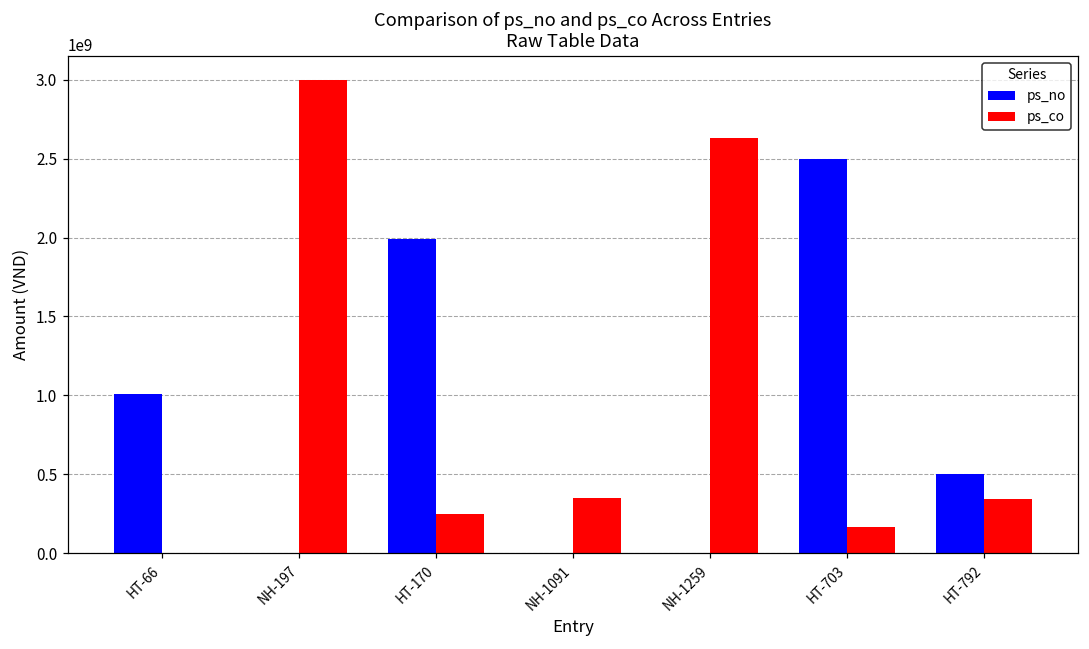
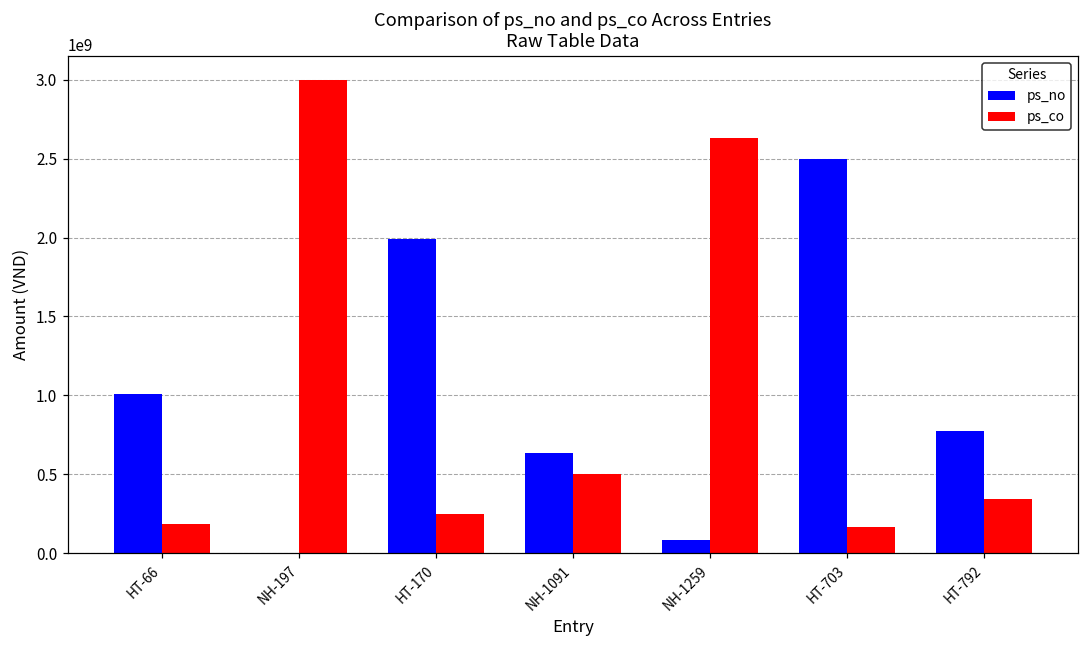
  {
    "ps_no": {
      "HT-66": 1010000000,
      "NH-197": 0,
      "HT-170": 1990000000,
-     "NH-1091": 0,
-     "NH-1259": 0,
+     "NH-1091": 630000000,
+     "NH-1259": 80000000,
      "HT-703": 2500000000,
-     "HT-792": 500000000
+     "HT-792": 770000000
    },
    "ps_co": {
-     "HT-66": 0,
+     "HT-66": 190000000,
      "NH-197": 3000000000,
      "HT-170": 250000000,
-     "NH-1091": 350000000,
+     "NH-1091": 500000000,
      "NH-1259": 2630000000,
      "HT-703": 160000000,
      "HT-792": 350000000
    }
  }
